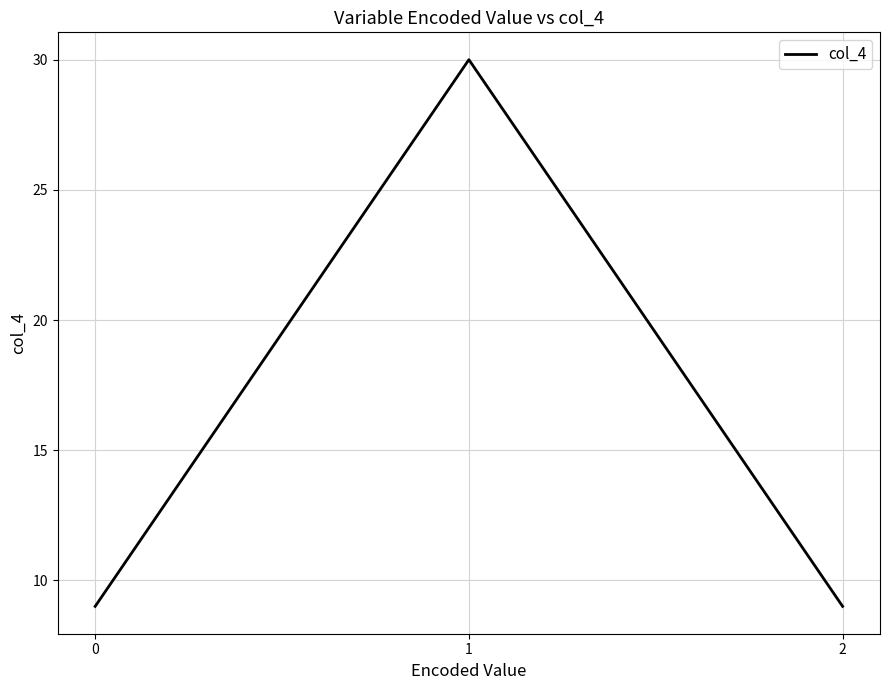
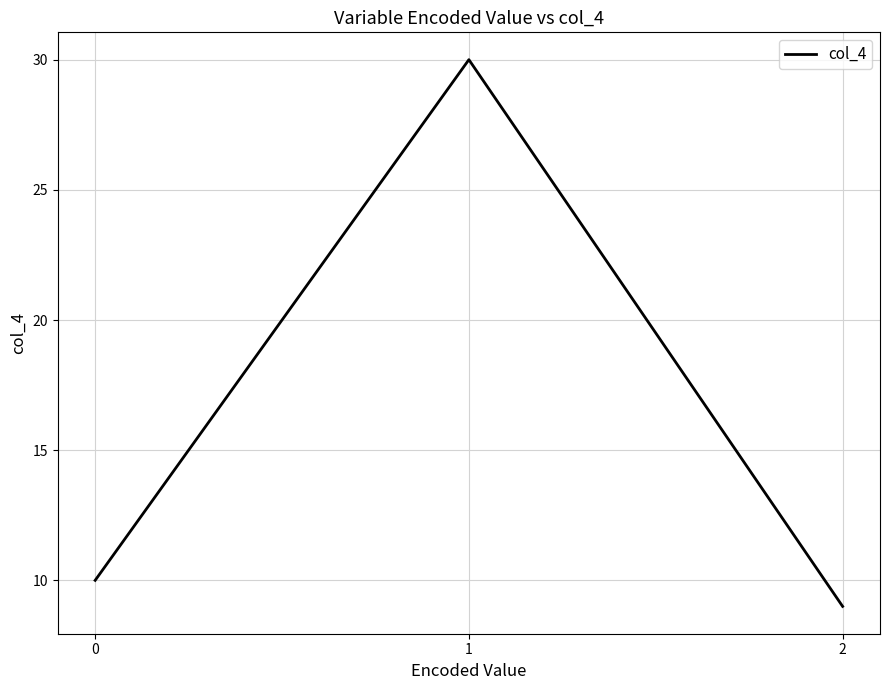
  {
-   "0": 9,
+   "0": 10,
    "1": 30,
    "2": 9
  }
